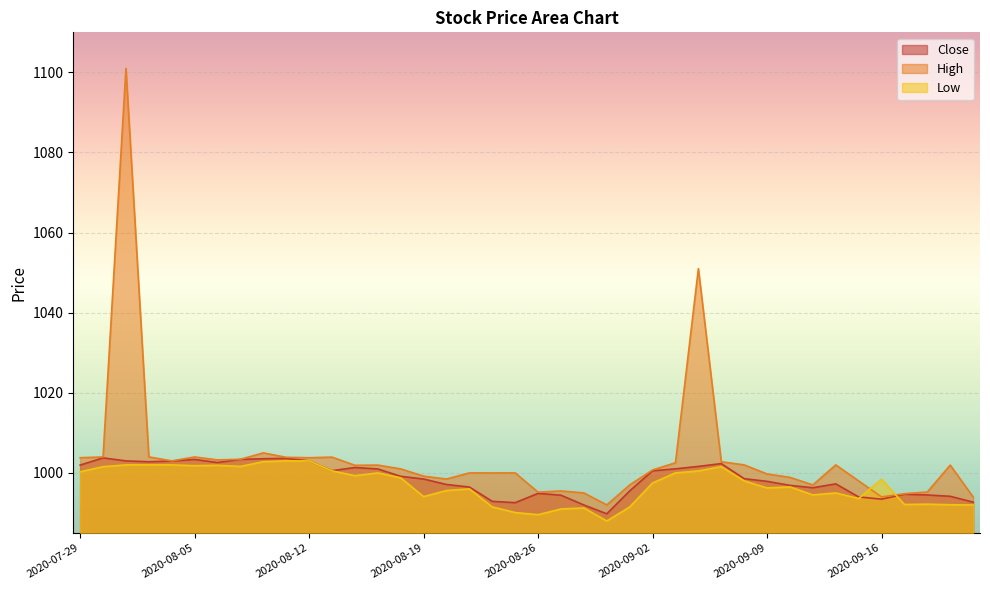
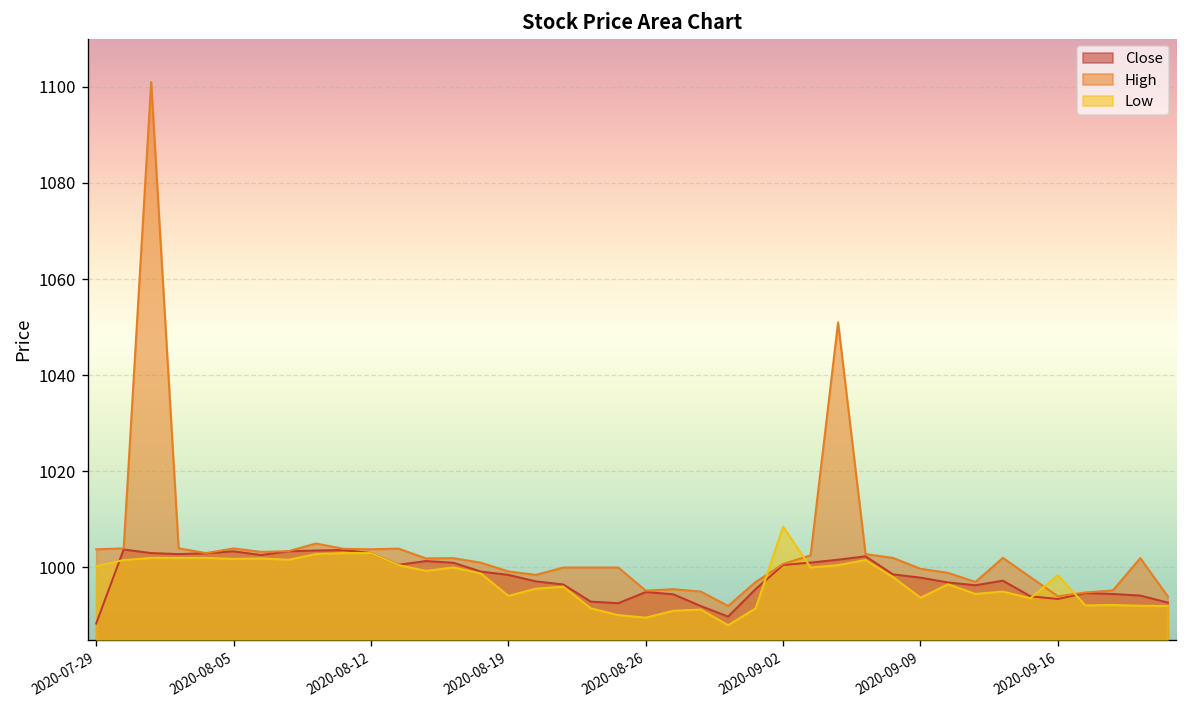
  {
    "Close": {
-     "2020-07-29": 1002,
+     "2020-07-29": 988,
      "2020-08-19": 998,
      "2020-09-09": 998
    },
    "High": {
      "2020-07-29": 1004,
      "2020-08-12": 1004,
      "2020-08-19": 999,
      "2020-09-09": 1000
    },
    "Low": {
      "2020-07-29": 1000,
      "2020-08-05": 1002,
      "2020-08-19": 994,
      "2020-08-26": 990,
-     "2020-09-02": 998,
-     "2020-09-09": 996,
+     "2020-09-02": 1009,
+     "2020-09-09": 994,
      "2020-09-16": 998
    }
  }
